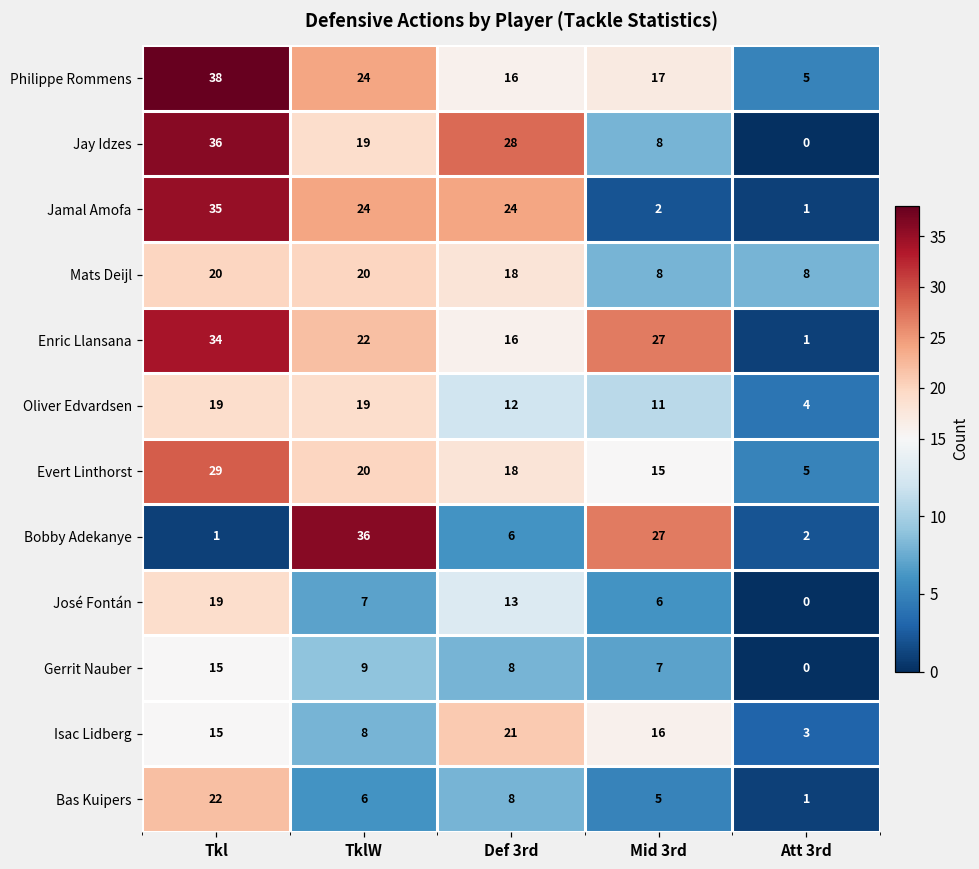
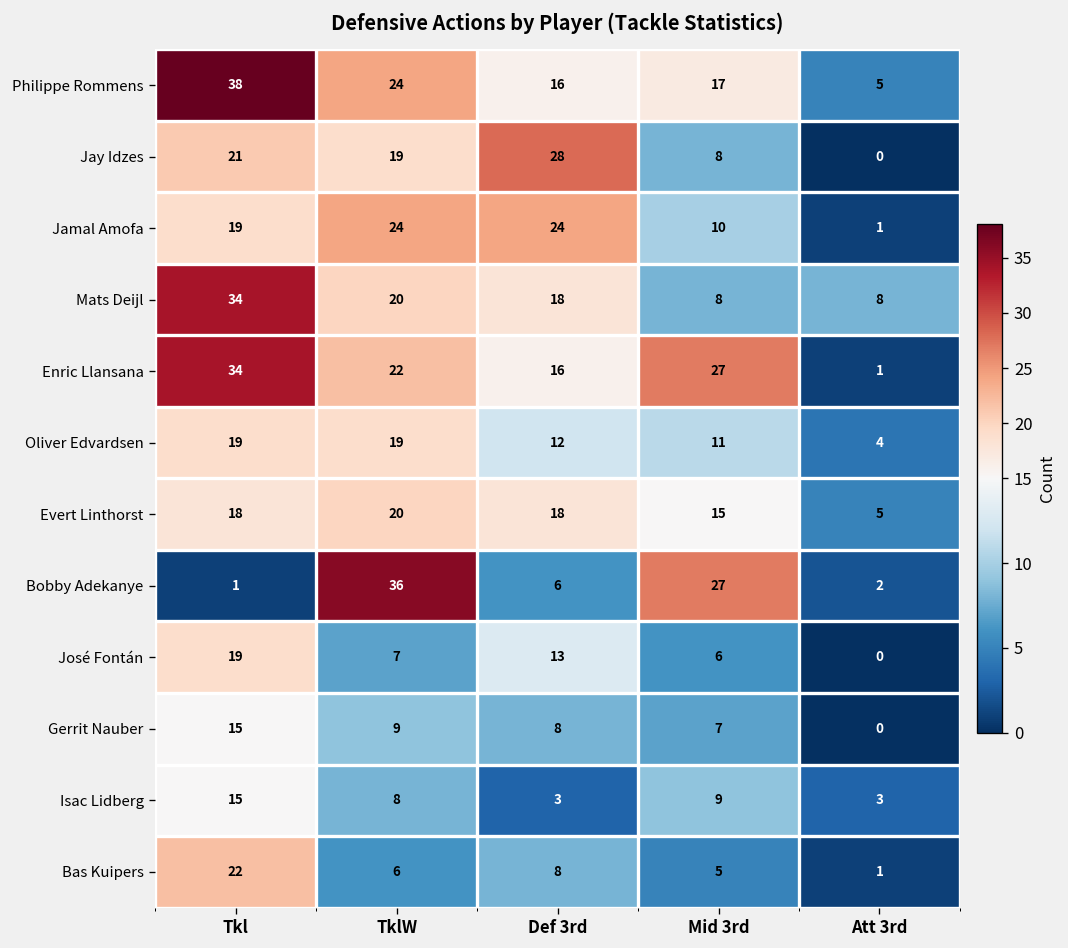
  {
    "Philippe Rommens": {
      "Tkl": 38,
      "TklW": 24,
      "Def 3rd": 16,
      "Mid 3rd": 17,
      "Att 3rd": 5
    },
    "Jay Idzes": {
-     "Tkl": 36,
+     "Tkl": 21,
      "TklW": 19,
      "Def 3rd": 28,
      "Mid 3rd": 8,
      "Att 3rd": 0
    },
    "Jamal Amofa": {
-     "Tkl": 35,
+     "Tkl": 19,
      "TklW": 24,
      "Def 3rd": 24,
-     "Mid 3rd": 2,
+     "Mid 3rd": 10,
      "Att 3rd": 1
    },
    "Mats Deijl": {
-     "Tkl": 20,
+     "Tkl": 34,
      "TklW": 20,
      "Def 3rd": 18,
      "Mid 3rd": 8,
      "Att 3rd": 8
    },
    "Enric Llansana": {
      "Tkl": 34,
      "TklW": 22,
      "Def 3rd": 16,
      "Mid 3rd": 27,
      "Att 3rd": 1
    },
    "Oliver Edvardsen": {
      "Tkl": 19,
      "TklW": 19,
      "Def 3rd": 12,
      "Mid 3rd": 11,
      "Att 3rd": 4
    },
    "Evert Linthorst": {
-     "Tkl": 29,
+     "Tkl": 18,
      "TklW": 20,
      "Def 3rd": 18,
      "Mid 3rd": 15,
      "Att 3rd": 5
    },
    "Bobby Adekanye": {
      "Tkl": 1,
      "TklW": 36,
      "Def 3rd": 6,
      "Mid 3rd": 27,
      "Att 3rd": 2
    },
    "José Fontán": {
      "Tkl": 19,
      "TklW": 7,
      "Def 3rd": 13,
      "Mid 3rd": 6,
      "Att 3rd": 0
    },
    "Gerrit Nauber": {
      "Tkl": 15,
      "TklW": 9,
      "Def 3rd": 8,
      "Mid 3rd": 7,
      "Att 3rd": 0
    },
    "Isac Lidberg": {
      "Tkl": 15,
      "TklW": 8,
-     "Def 3rd": 21,
-     "Mid 3rd": 16,
+     "Def 3rd": 3,
+     "Mid 3rd": 9,
      "Att 3rd": 3
    },
    "Bas Kuipers": {
      "Tkl": 22,
      "TklW": 6,
      "Def 3rd": 8,
      "Mid 3rd": 5,
      "Att 3rd": 1
    }
  }
